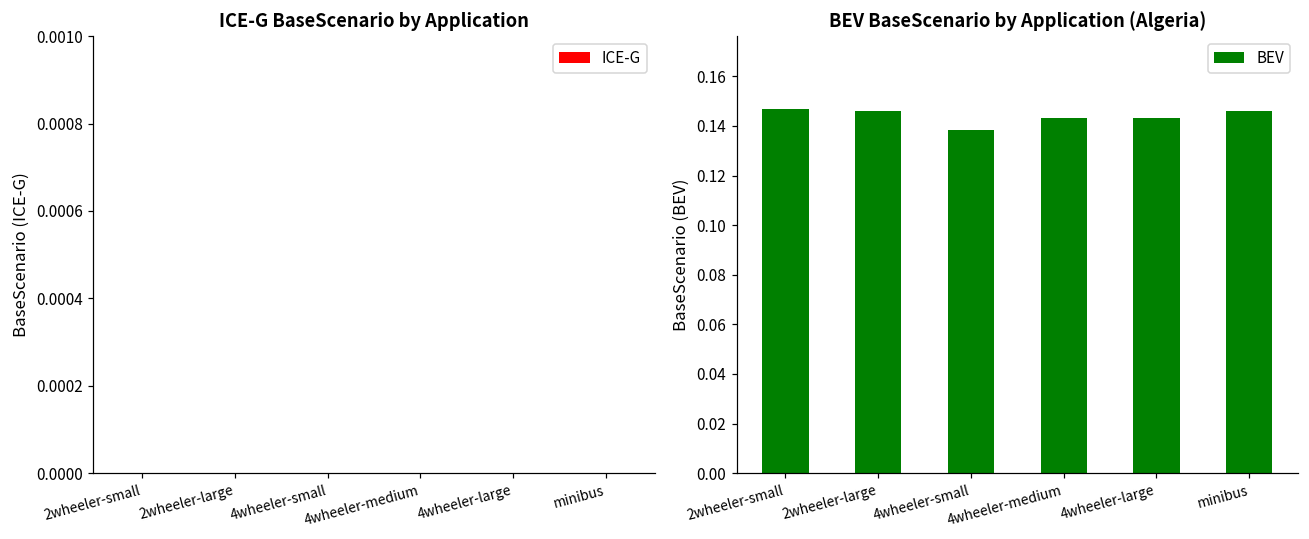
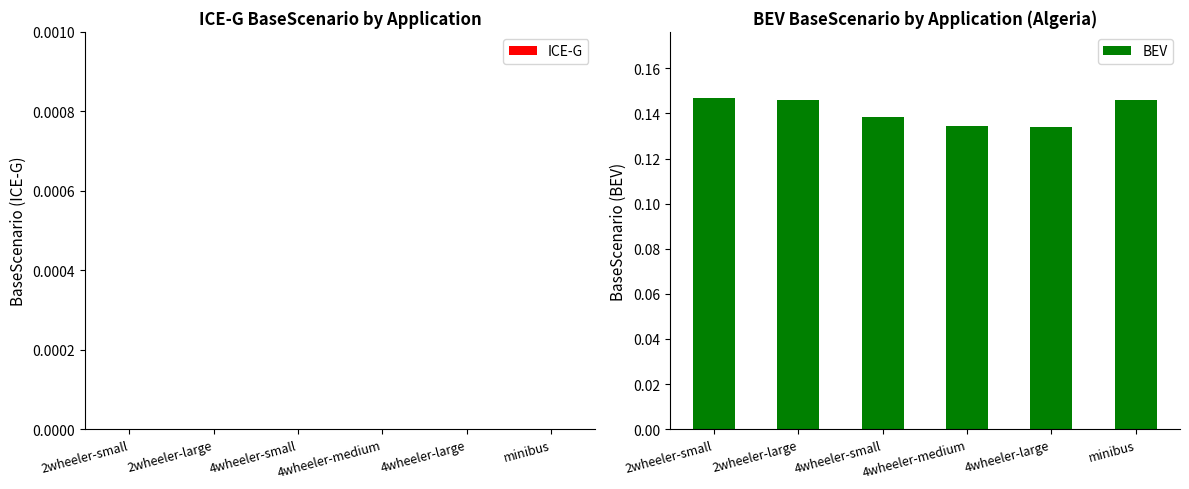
  {
    "ICE-G BaseScenario by Application": {
      "2wheeler-small": 0.00000,
      "2wheeler-large": 0.00000,
      "4wheeler-small": 0.00000,
      "4wheeler-medium": 0.00000,
      "4wheeler-large": 0.00000,
      "minibus": 0.00000
    },
    "BEV BaseScenario by Application (Algeria)": {
      "2wheeler-small": 0.147,
      "2wheeler-large": 0.146,
      "4wheeler-small": 0.138,
-     "4wheeler-medium": 0.143,
-     "4wheeler-large": 0.143,
+     "4wheeler-medium": 0.135,
+     "4wheeler-large": 0.134,
      "minibus": 0.146
    }
  }
